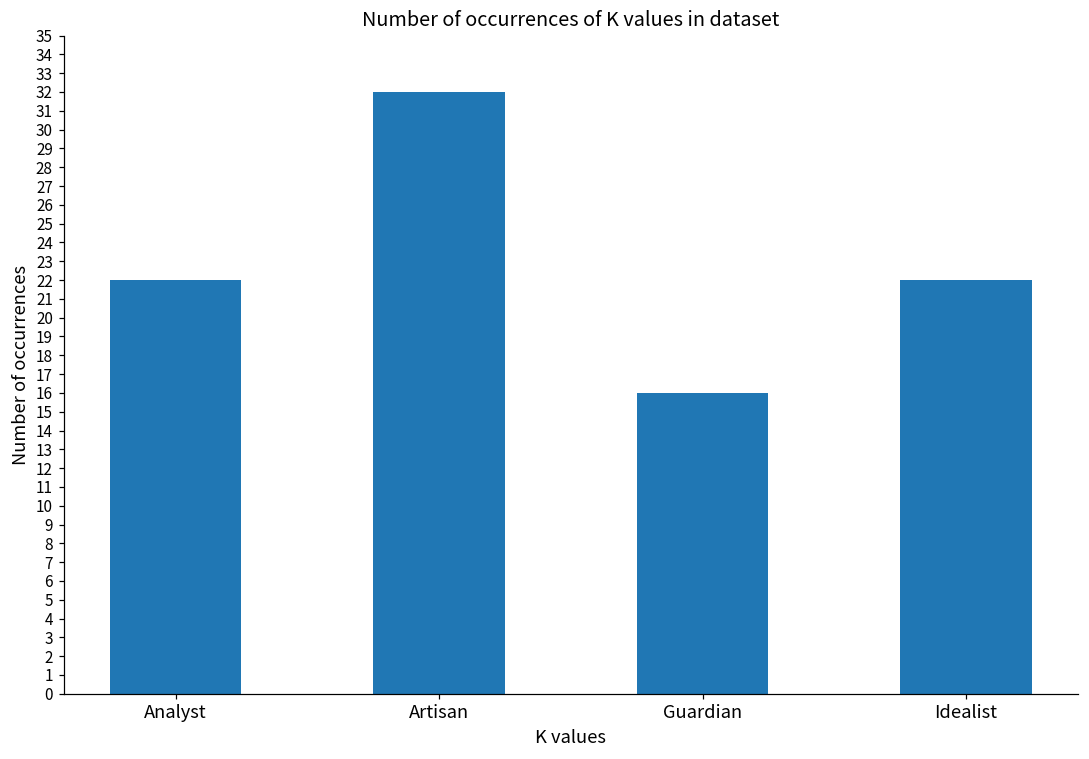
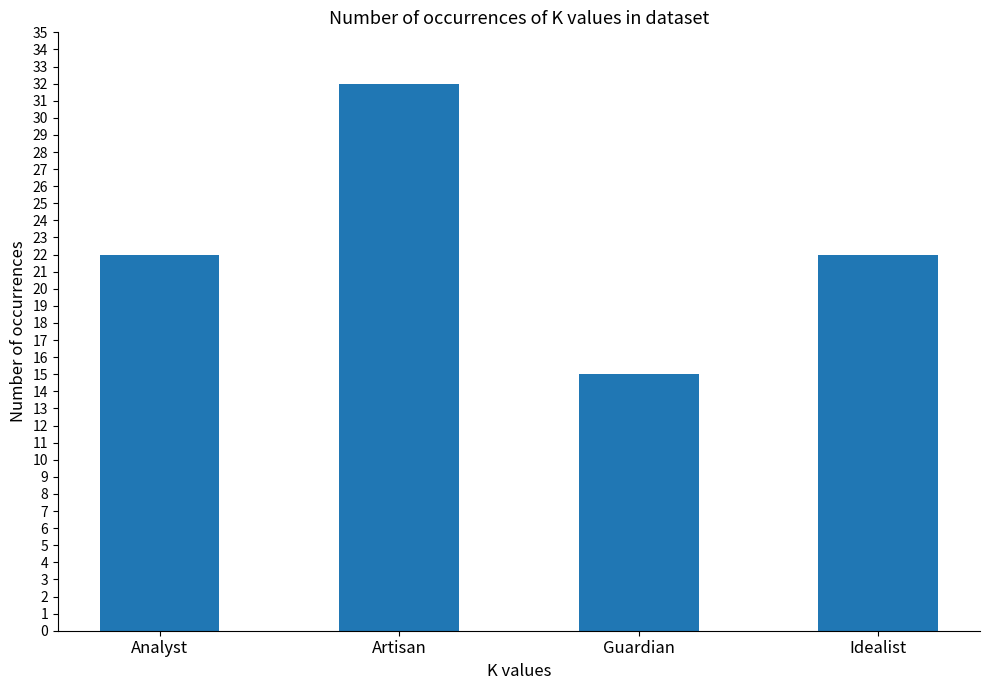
  {
    "Analyst": 22,
    "Artisan": 32,
-   "Guardian": 16,
+   "Guardian": 15,
    "Idealist": 22
  }
